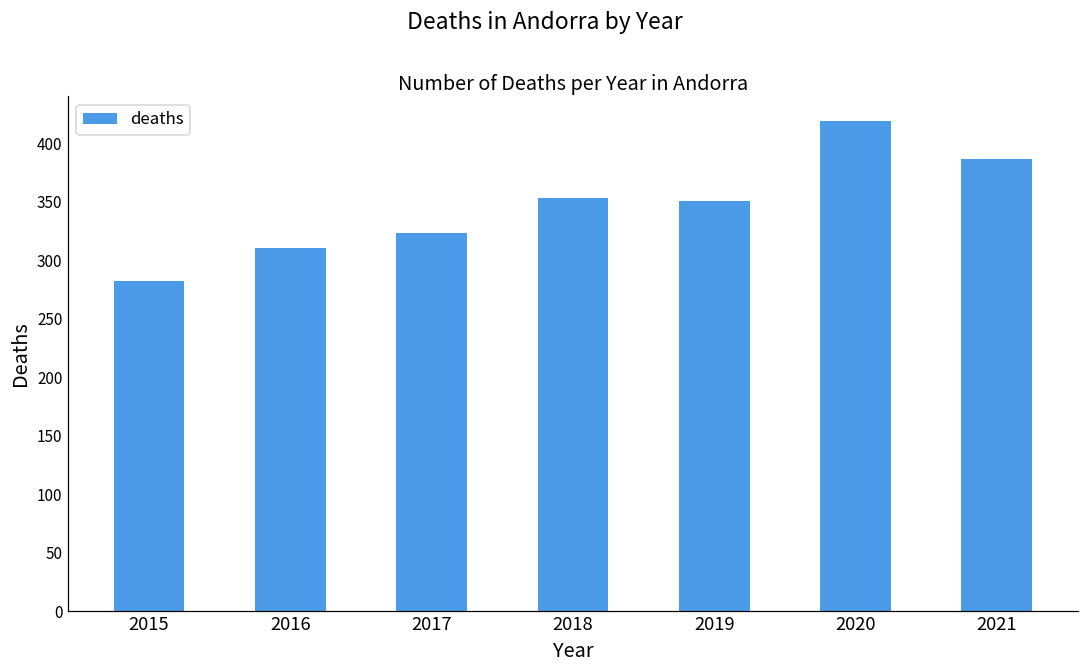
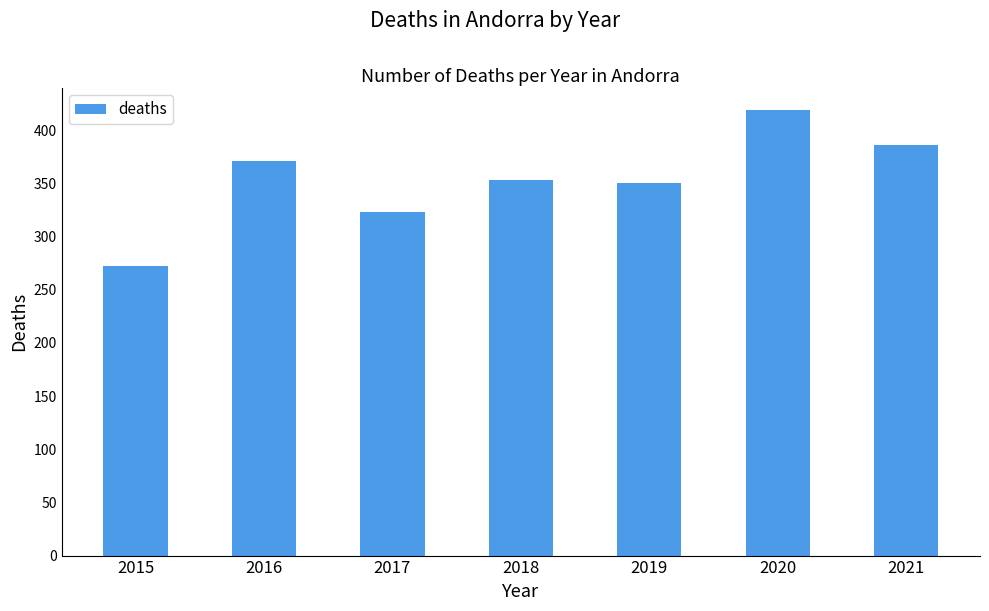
  {
-   "2015": 282,
-   "2016": 310,
+   "2015": 272,
+   "2016": 371,
    "2017": 323,
    "2018": 353,
    "2019": 350,
    "2020": 419,
    "2021": 386
  }
